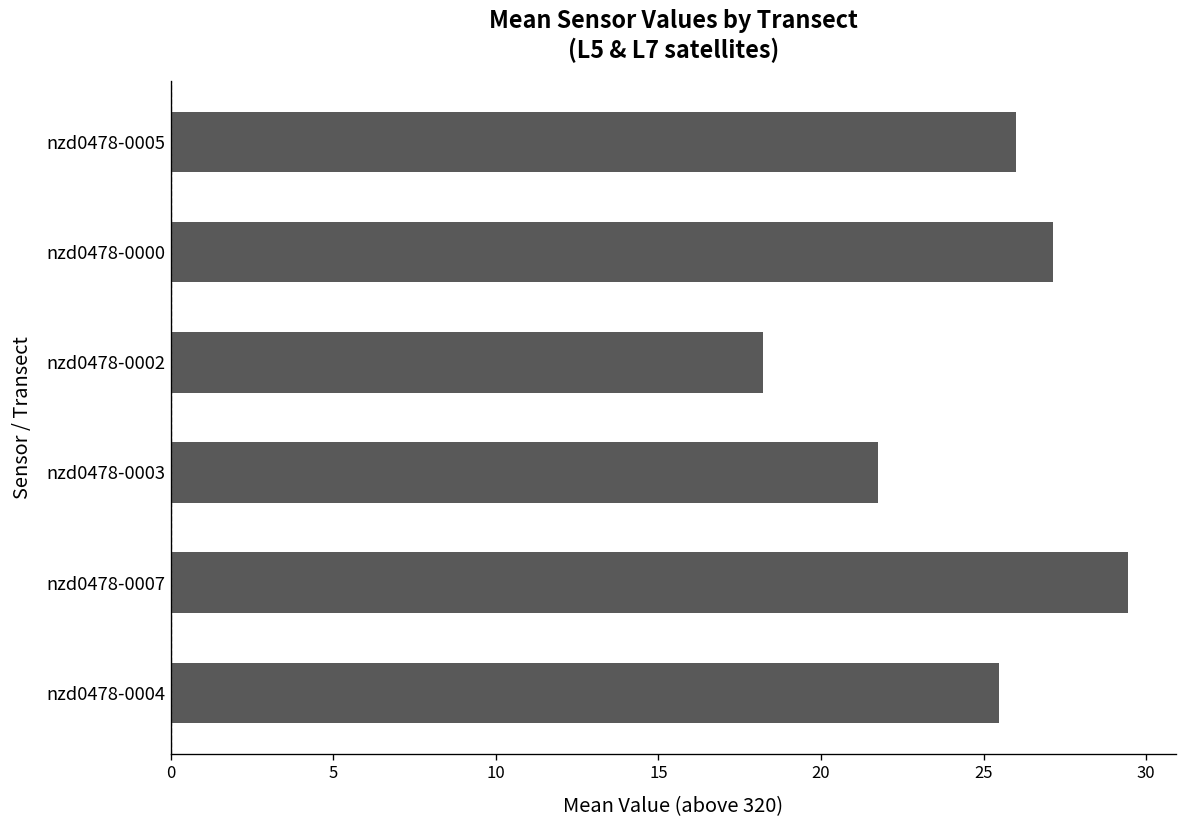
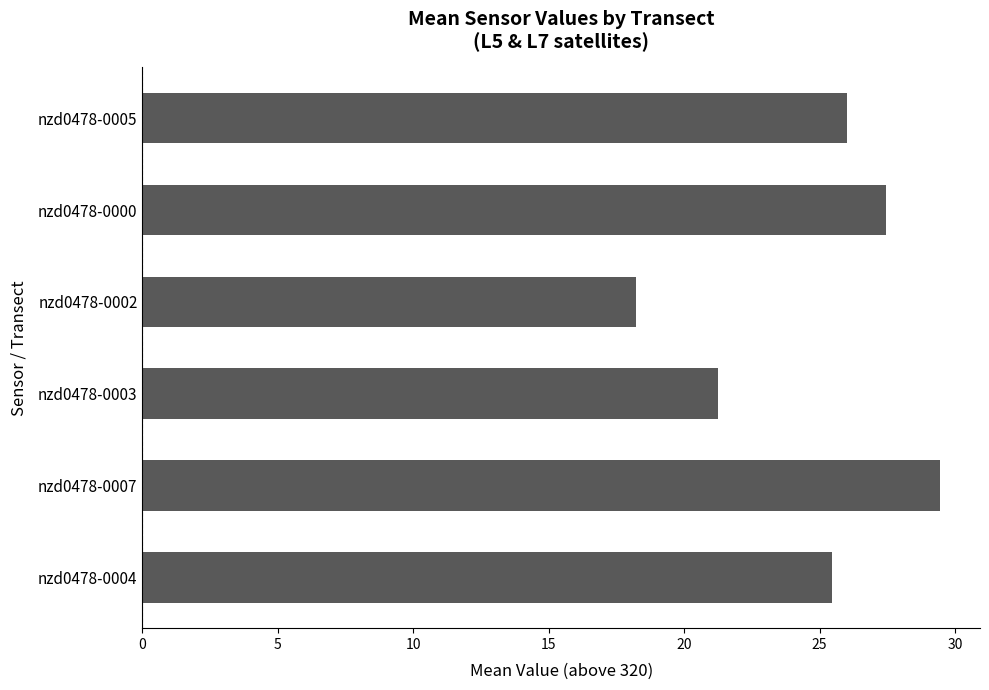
  {
    "nzd0478-0005": 26.0,
-   "nzd0478-0000": 27.1,
+   "nzd0478-0000": 27.5,
    "nzd0478-0002": 18.2,
-   "nzd0478-0003": 21.8,
+   "nzd0478-0003": 21.3,
    "nzd0478-0007": 29.4,
    "nzd0478-0004": 25.5
  }
